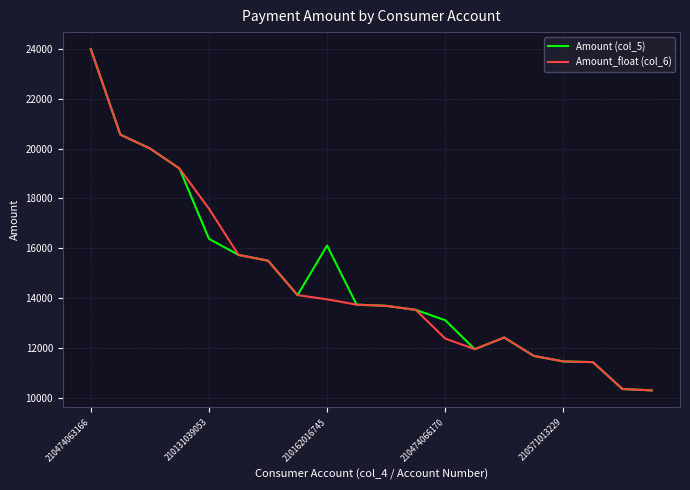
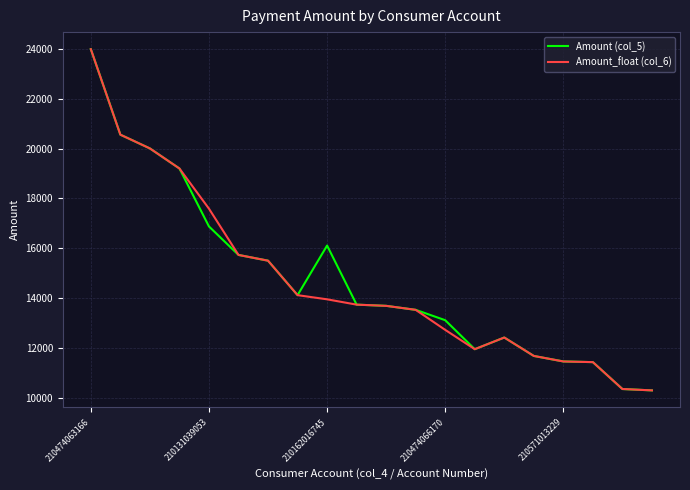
  {
    "Amount (col_5)": {
-     "210131039053": 16400,
+     "210131039053": 16900,
      "210162016745": 16100,
      "210474066170": 13100
    },
    "Amount_float (col_6)": {
      "210131039053": 17600,
      "210162016745": 14000,
-     "210474066170": 12400
+     "210474066170": 12700
    }
  }
